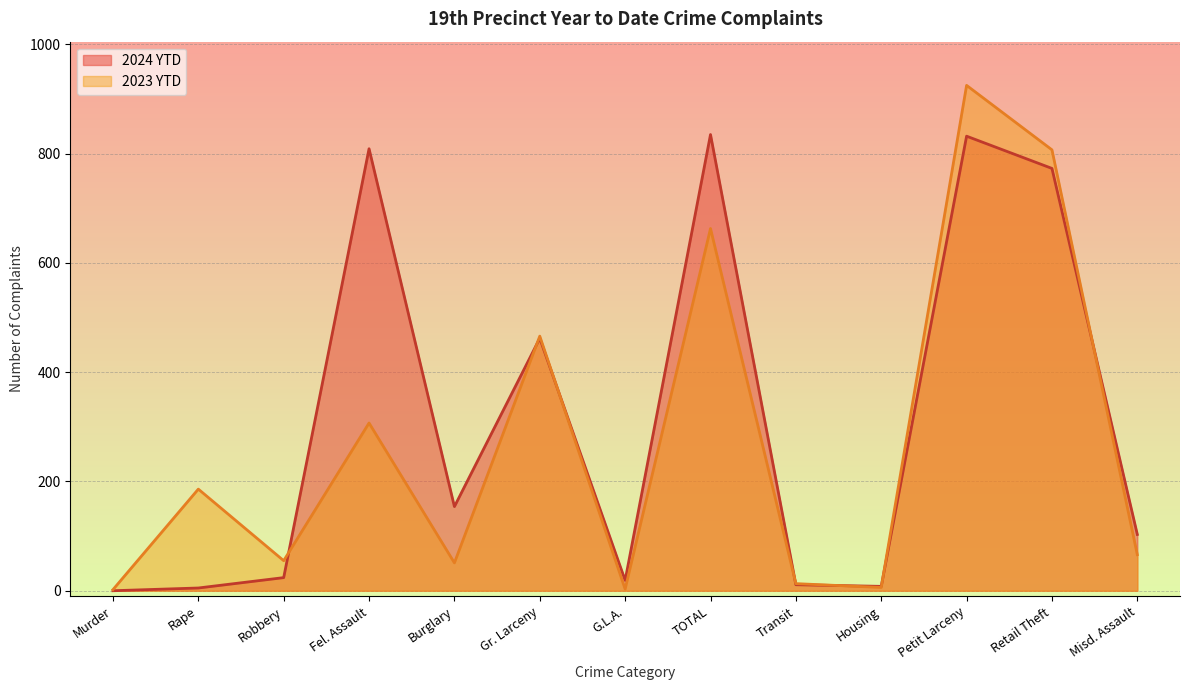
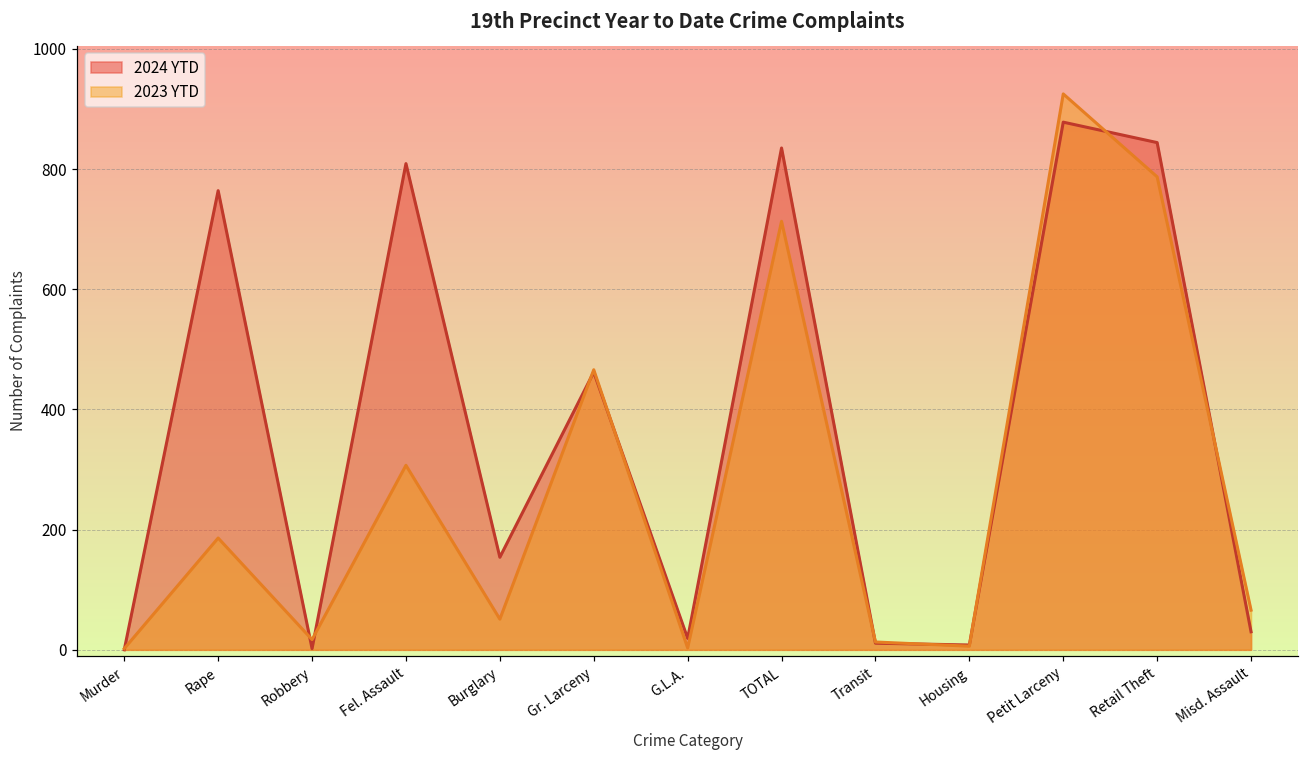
  {
    "2024 YTD": {
-     "Rape": 10,
-     "Robbery": 20,
+     "Rape": 760,
+     "Robbery": 0,
      "Fel. Assault": 810,
      "Burglary": 150,
      "G.L.A.": 20,
      "TOTAL": 840,
-     "Petit Larceny": 830,
-     "Retail Theft": 770,
-     "Misd. Assault": 100
+     "Petit Larceny": 880,
+     "Retail Theft": 840,
+     "Misd. Assault": 30
    },
    "2023 YTD": {
      "Rape": 190,
-     "Robbery": 60,
+     "Robbery": 20,
      "Fel. Assault": 310,
      "Burglary": 50,
      "G.L.A.": 0,
-     "TOTAL": 660,
+     "TOTAL": 710,
      "Petit Larceny": 930,
-     "Retail Theft": 810,
+     "Retail Theft": 790,
      "Misd. Assault": 70
    }
  }
